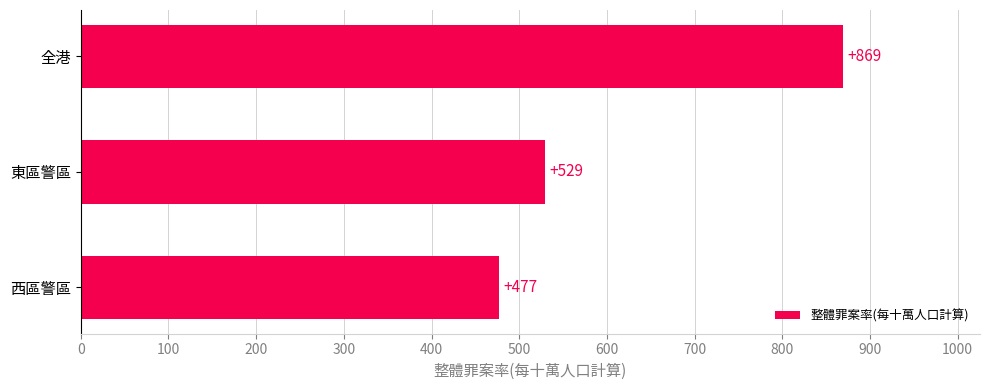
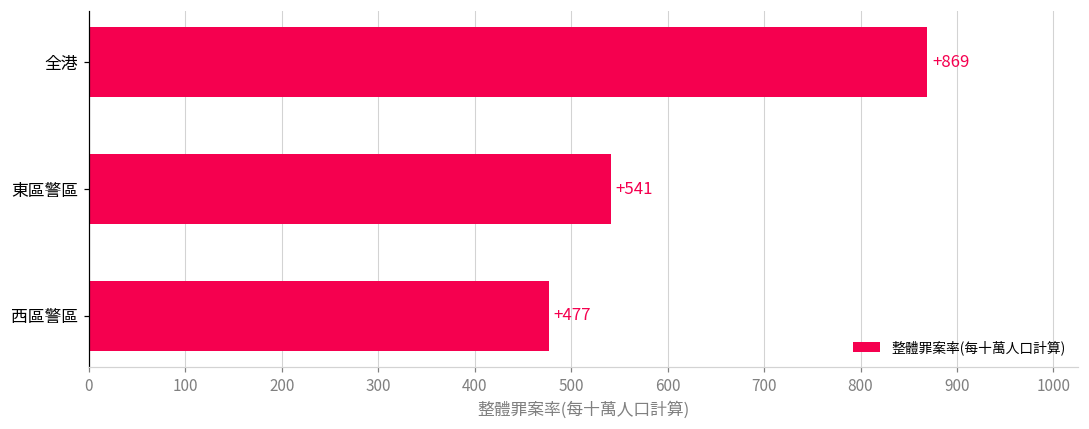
  {
    "全港": "+869",
-   "東區警區": "+529",
+   "東區警區": "+541",
    "西區警區": "+477"
  }
